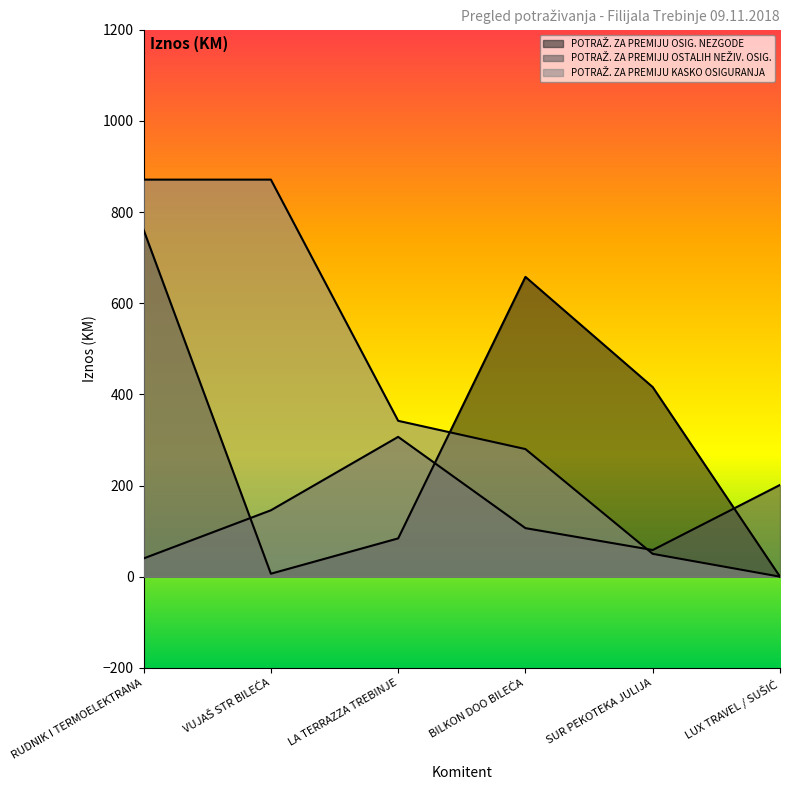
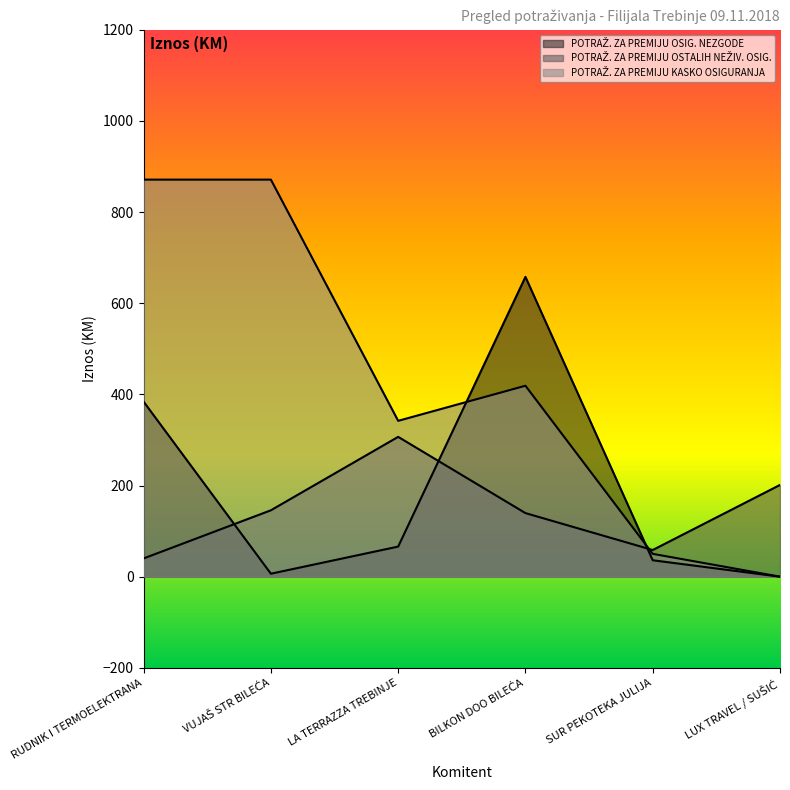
  {
    "POTRAŽ. ZA PREMIJU OSIG. NEZGODE": {
-     "RUDNIK I TERMOELEKTRANA": 760,
+     "RUDNIK I TERMOELEKTRANA": 380,
      "VUJAŠ STR BILEĆA": 10,
-     "LA TERRAZZA TREBINJE": 80,
+     "LA TERRAZZA TREBINJE": 70,
      "BILKON DOO BILEĆA": 660,
-     "SUR PEKOTEKA JULIJA": 420
+     "SUR PEKOTEKA JULIJA": 40
    },
    "POTRAŽ. ZA PREMIJU OSTALIH NEŽIV. OSIG.": {
      "RUDNIK I TERMOELEKTRANA": 40,
      "VUJAŠ STR BILEĆA": 150,
      "LA TERRAZZA TREBINJE": 310,
-     "BILKON DOO BILEĆA": 110,
+     "BILKON DOO BILEĆA": 140,
      "SUR PEKOTEKA JULIJA": 60,
      "LUX TRAVEL / SUŠIĆ": 200
    },
    "POTRAŽ. ZA PREMIJU KASKO OSIGURANJA": {
      "RUDNIK I TERMOELEKTRANA": 870,
      "VUJAŠ STR BILEĆA": 870,
      "LA TERRAZZA TREBINJE": 340,
-     "BILKON DOO BILEĆA": 280,
+     "BILKON DOO BILEĆA": 420,
      "SUR PEKOTEKA JULIJA": 50
    }
  }
